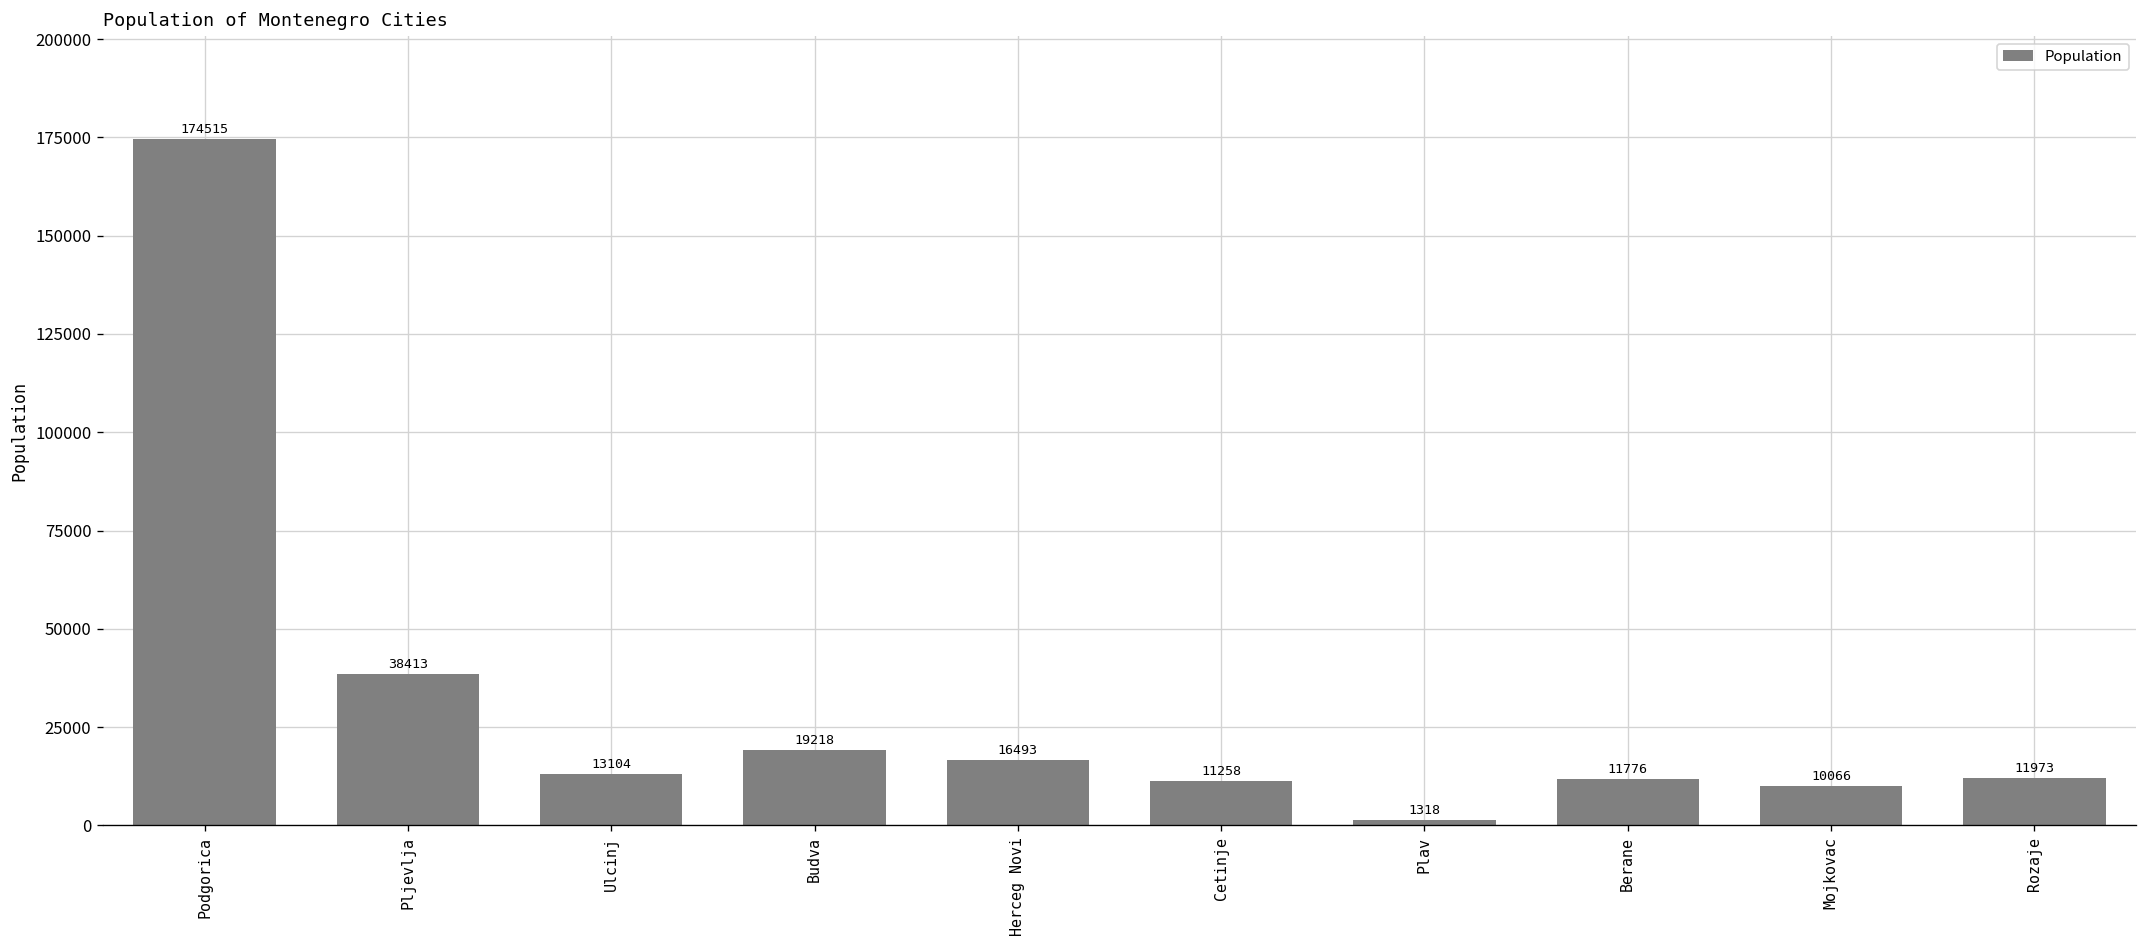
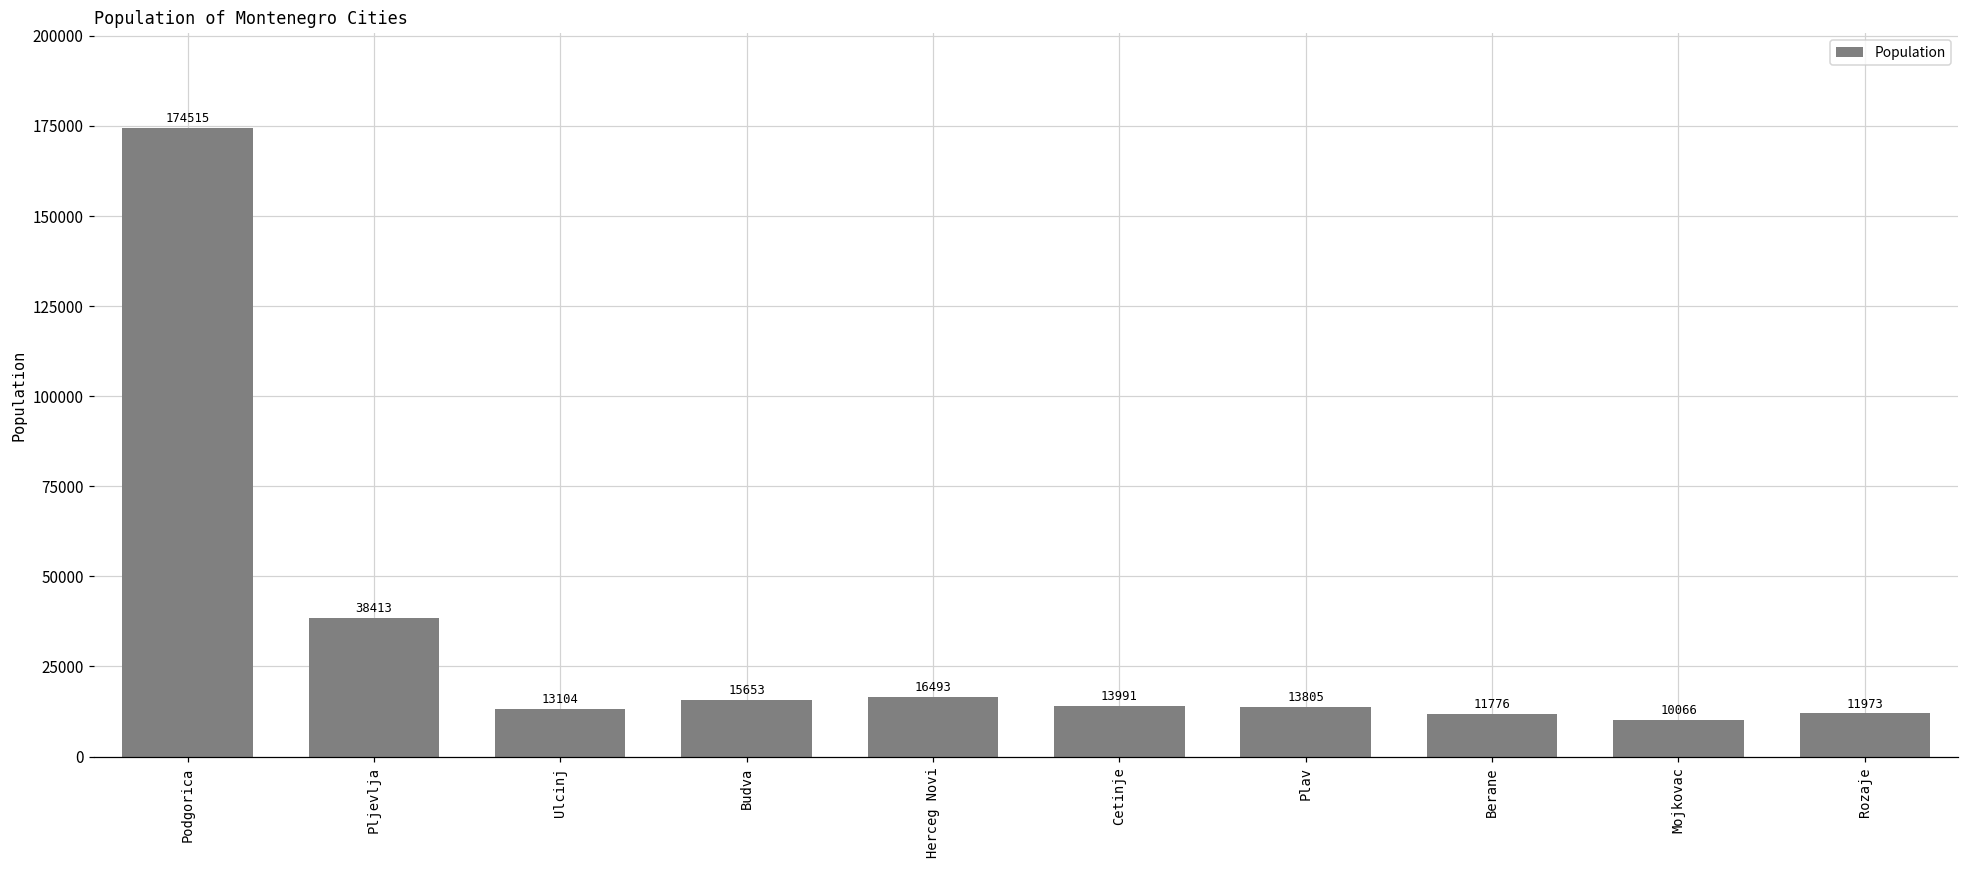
  {
    "Podgorica": 174515,
    "Pljevlja": 38413,
    "Ulcinj": 13104,
-   "Budva": 19218,
+   "Budva": 15653,
    "Herceg Novi": 16493,
-   "Cetinje": 11258,
-   "Plav": 1318,
+   "Cetinje": 13991,
+   "Plav": 13805,
    "Berane": 11776,
    "Mojkovac": 10066,
    "Rozaje": 11973
  }
